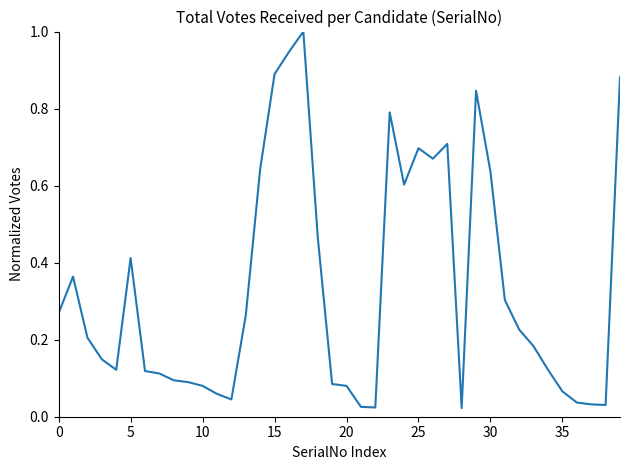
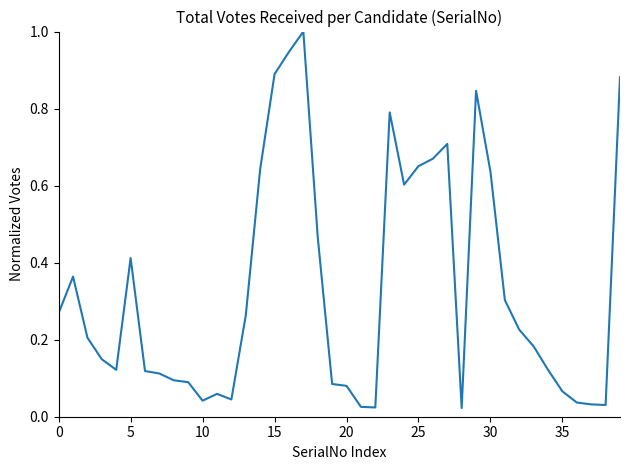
  {
    "0": 0.27,
    "5": 0.41,
-   "10": 0.08,
+   "10": 0.04,
    "15": 0.89,
    "20": 0.08,
-   "25": 0.70,
+   "25": 0.65,
    "30": 0.64,
    "35": 0.07
  }
